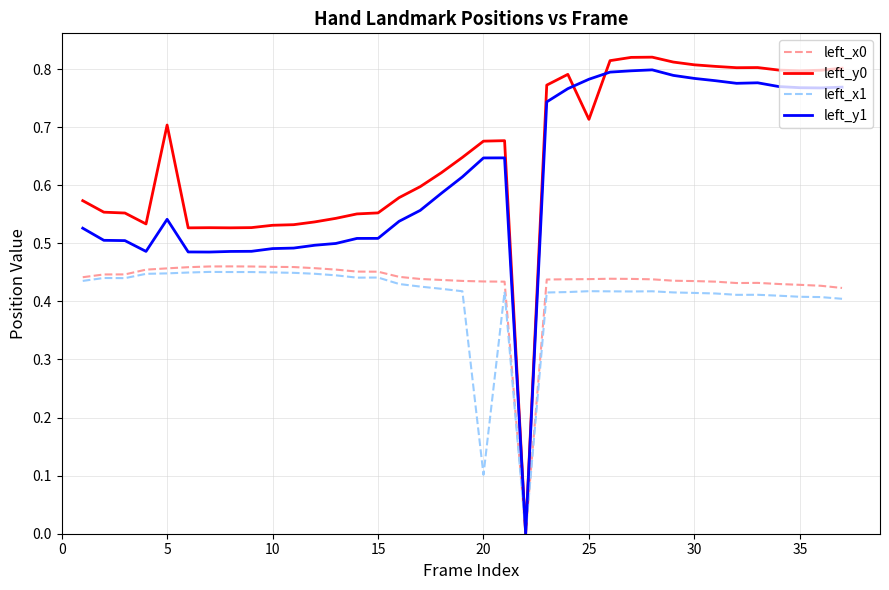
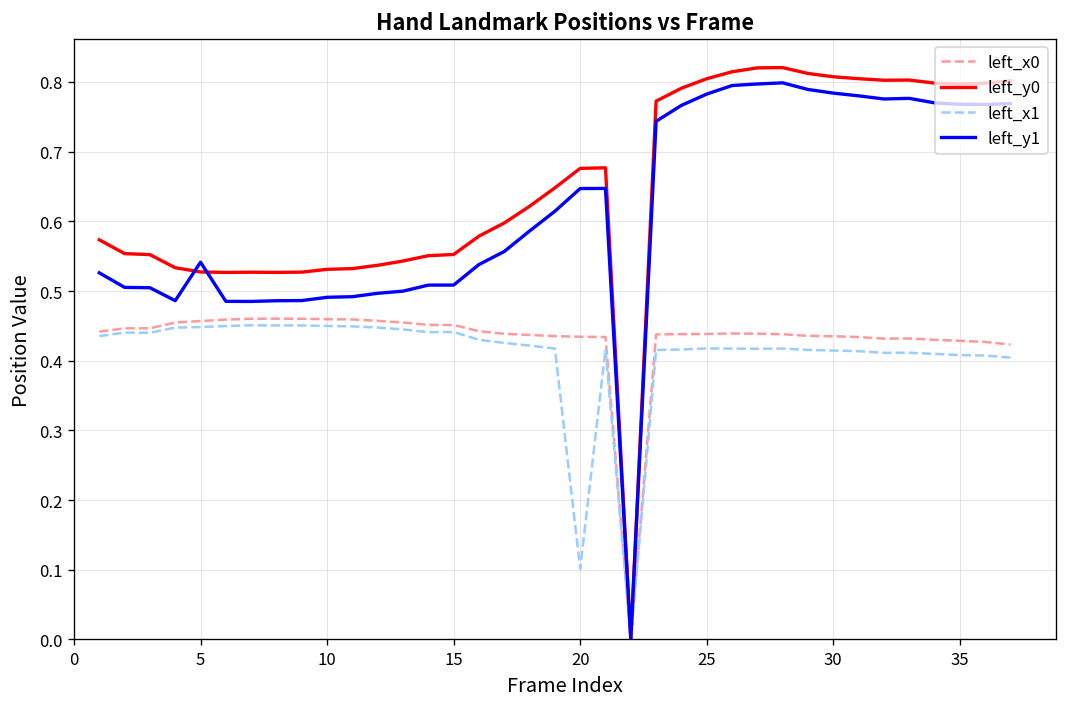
  {
    "left_x0": {
      "5": 0.46,
      "10": 0.46,
      "15": 0.45,
      "20": 0.43,
      "25": 0.44,
      "30": 0.44,
      "35": 0.43
    },
    "left_y0": {
-     "5": 0.70,
+     "5": 0.53,
      "10": 0.53,
      "15": 0.55,
      "20": 0.68,
-     "25": 0.71,
+     "25": 0.80,
      "30": 0.81
    },
    "left_x1": {
      "5": 0.45,
      "10": 0.45,
      "15": 0.44,
      "20": 0.10,
      "25": 0.42,
      "30": 0.41,
      "35": 0.41
    },
    "left_y1": {
      "5": 0.54,
      "10": 0.49,
      "15": 0.51,
      "20": 0.65,
      "25": 0.78,
      "30": 0.78
    }
  }
